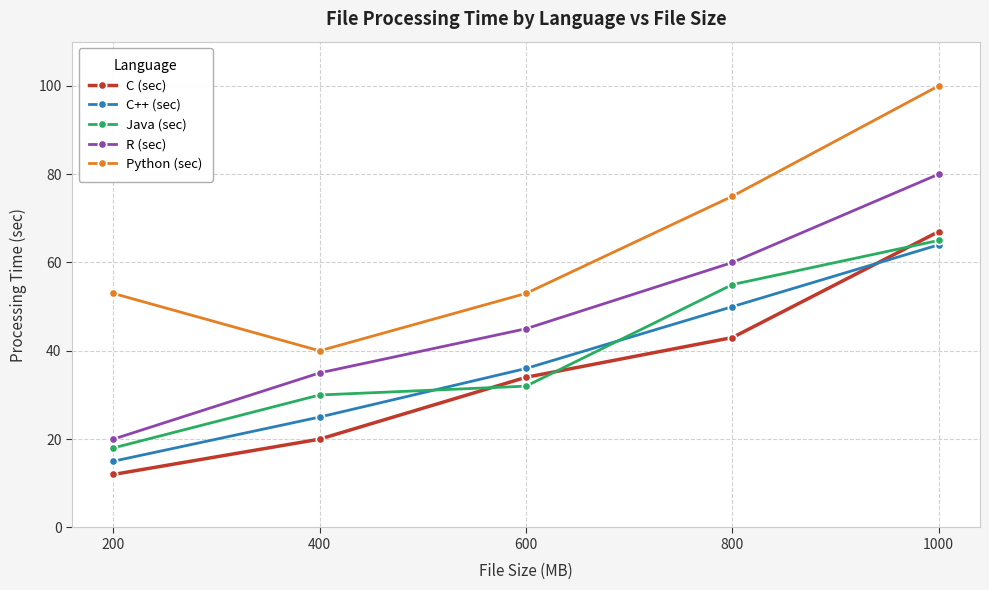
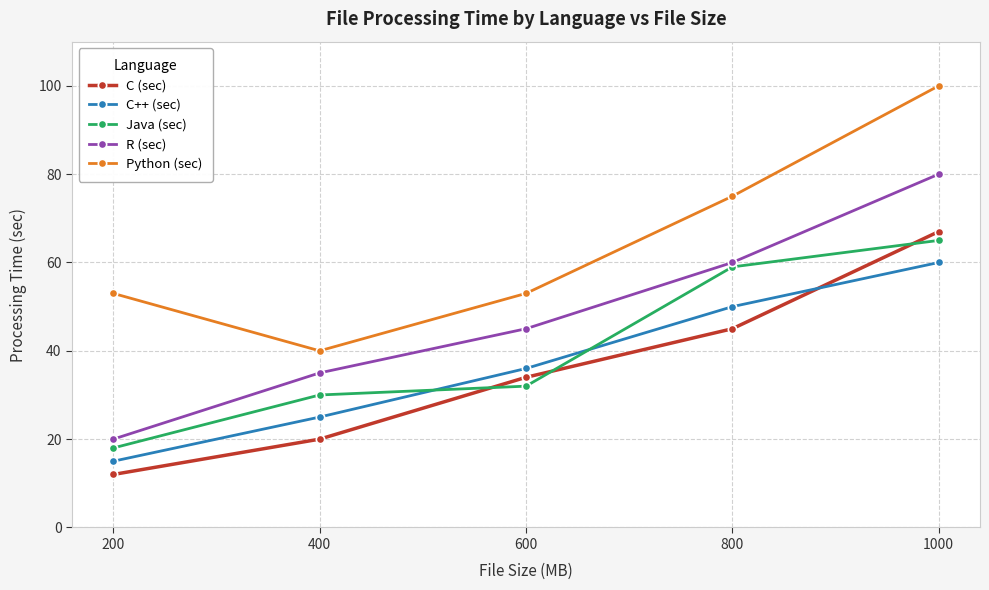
  {
    "C (sec)": {
      "200": 12,
      "400": 20,
      "600": 34,
-     "800": 43,
+     "800": 45,
      "1000": 67
    },
    "C++ (sec)": {
      "200": 15,
      "400": 25,
      "600": 36,
      "800": 50,
-     "1000": 64
+     "1000": 60
    },
    "Java (sec)": {
      "200": 18,
      "400": 30,
      "600": 32,
-     "800": 55,
+     "800": 59,
      "1000": 65
    },
    "R (sec)": {
      "200": 20,
      "400": 35,
      "600": 45,
      "800": 60,
      "1000": 80
    },
    "Python (sec)": {
      "200": 53,
      "400": 40,
      "600": 53,
      "800": 75,
      "1000": 100
    }
  }
